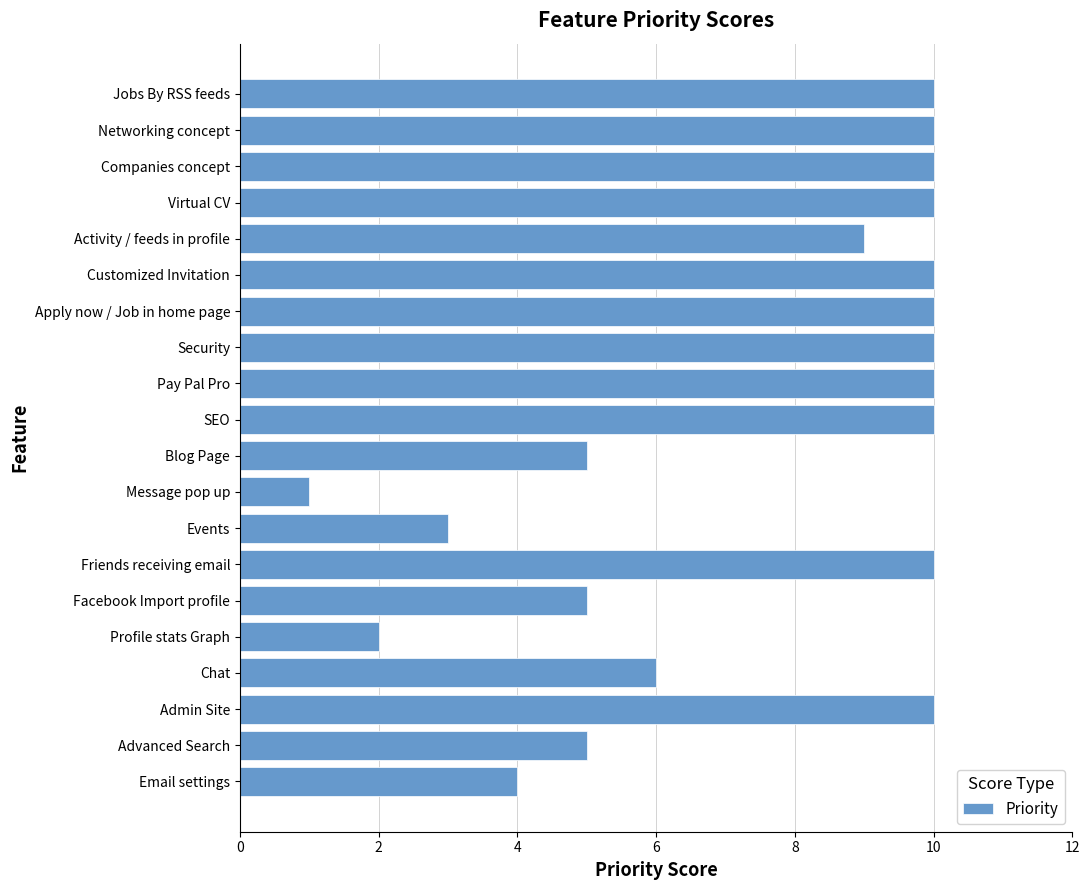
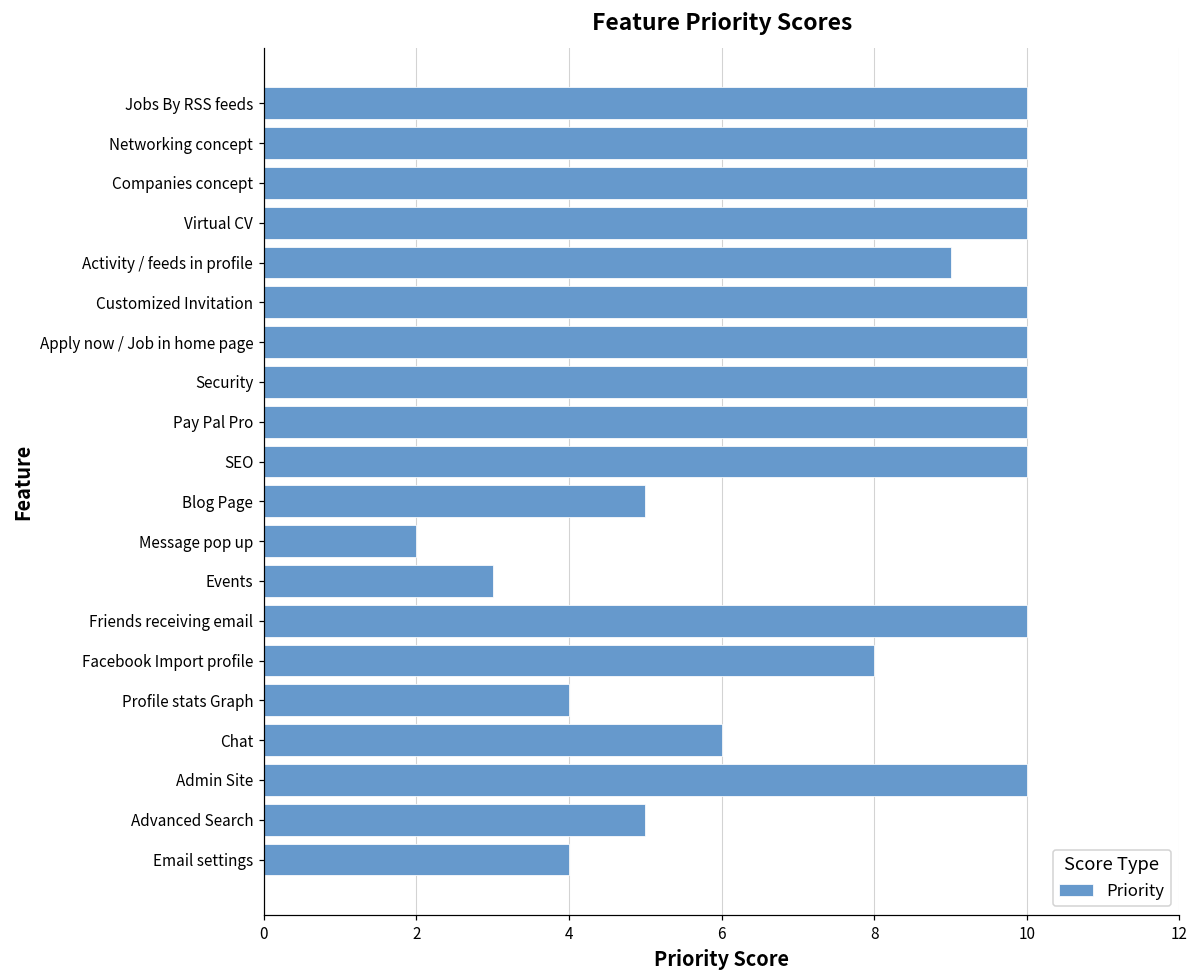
  {
    "Jobs By RSS feeds": 10,
    "Networking concept": 10,
    "Companies concept": 10,
    "Virtual CV": 10,
    "Activity / feeds in profile": 9,
    "Customized Invitation": 10,
    "Apply now / Job in home page": 10,
    "Security": 10,
    "Pay Pal Pro": 10,
    "SEO": 10,
    "Blog Page": 5,
-   "Message pop up": 1,
+   "Message pop up": 2,
    "Events": 3,
    "Friends receiving email": 10,
-   "Facebook Import profile": 5,
-   "Profile stats Graph": 2,
+   "Facebook Import profile": 8,
+   "Profile stats Graph": 4,
    "Chat": 6,
    "Admin Site": 10,
    "Advanced Search": 5,
    "Email settings": 4
  }
